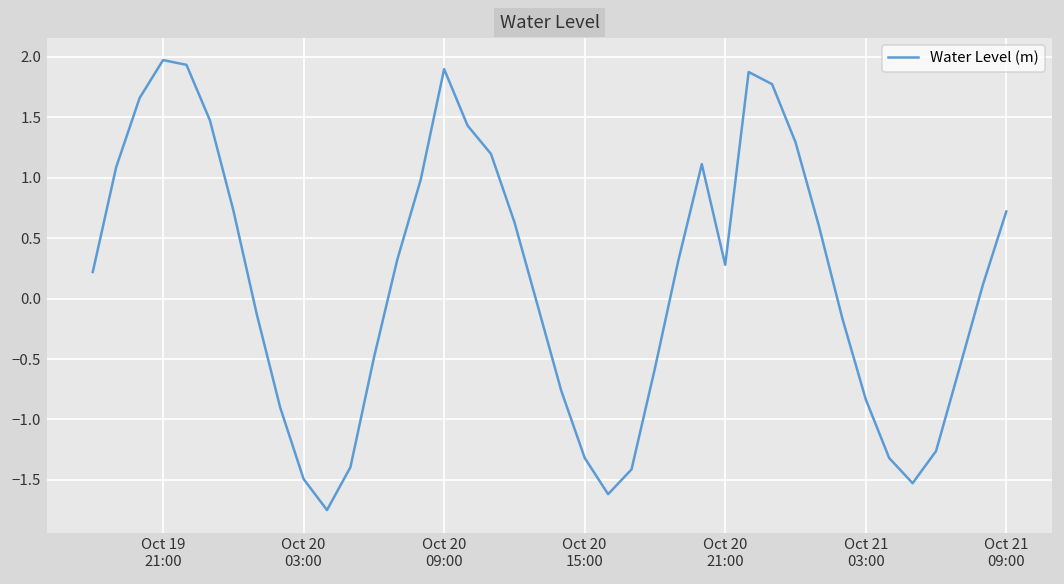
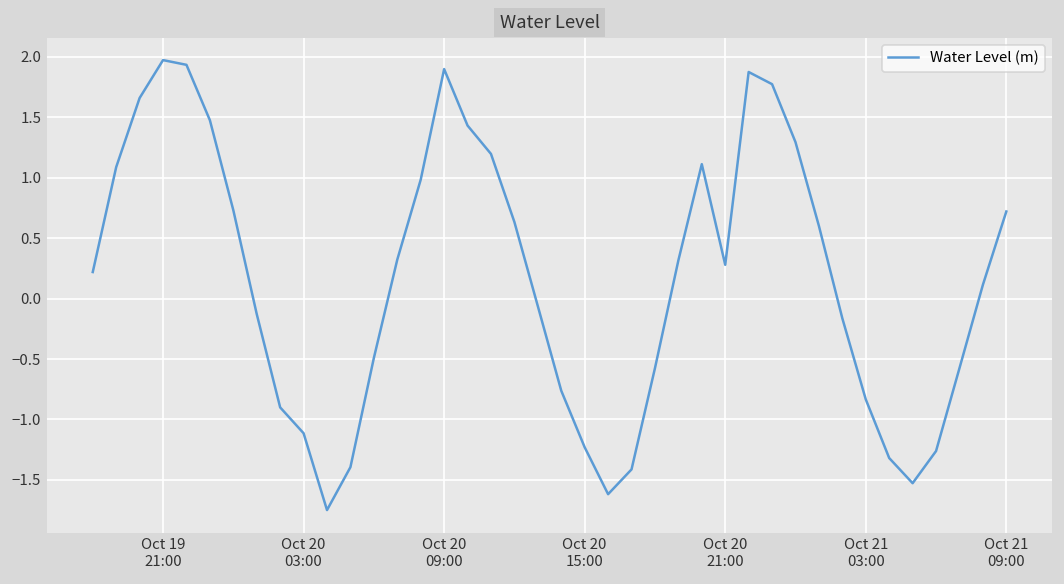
  {
    "Oct 19 21:00": 1.97,
-   "Oct 20 03:00": -1.49,
+   "Oct 20 03:00": -1.11,
    "Oct 20 09:00": 1.90,
-   "Oct 20 15:00": -1.32,
+   "Oct 20 15:00": -1.23,
    "Oct 20 21:00": 0.28,
    "Oct 21 03:00": -0.83,
    "Oct 21 09:00": 0.72
  }
